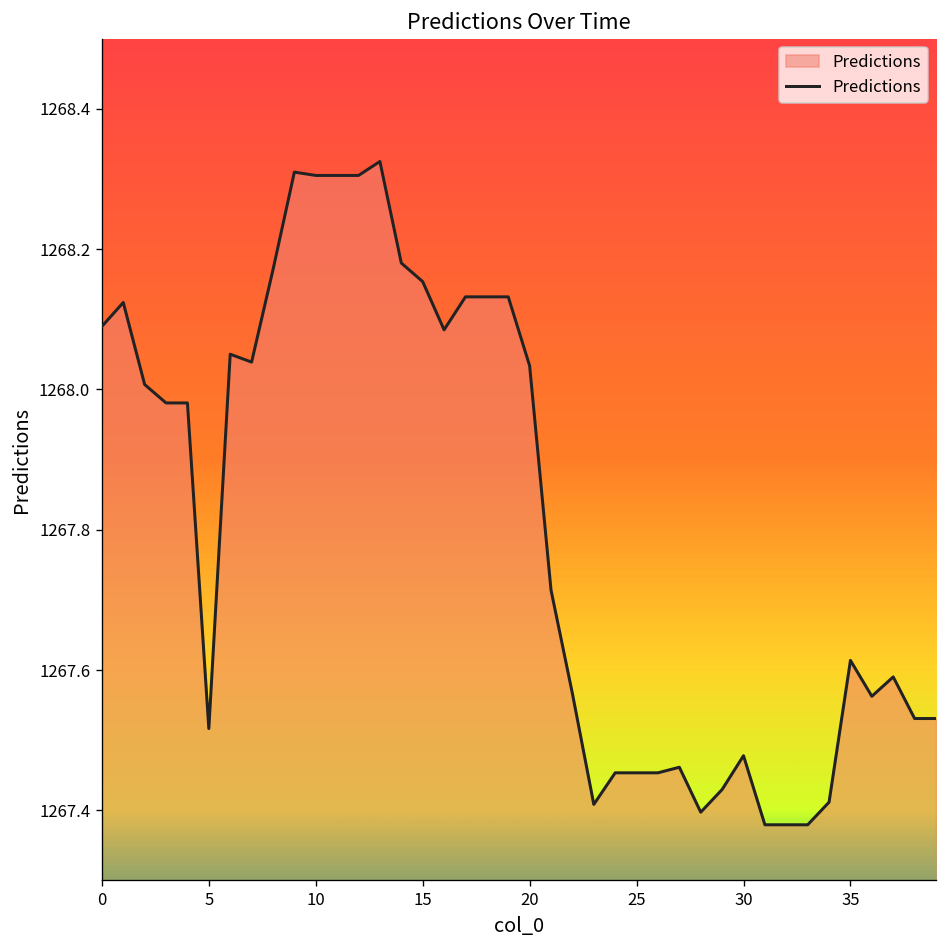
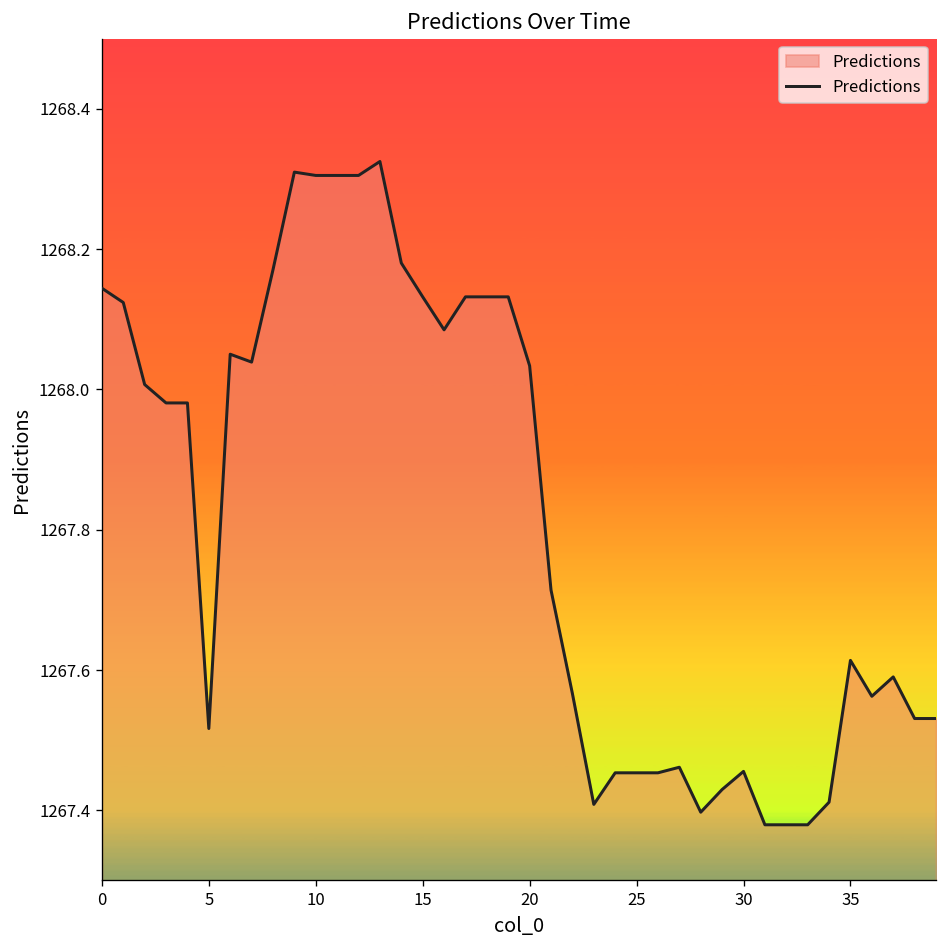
  {
-   "0": 1268.09,
+   "0": 1268.14,
    "5": 1267.52,
    "10": 1268.31,
-   "15": 1268.15,
+   "15": 1268.13,
    "20": 1268.03,
    "25": 1267.45,
-   "30": 1267.48,
+   "30": 1267.46,
    "35": 1267.61
  }
